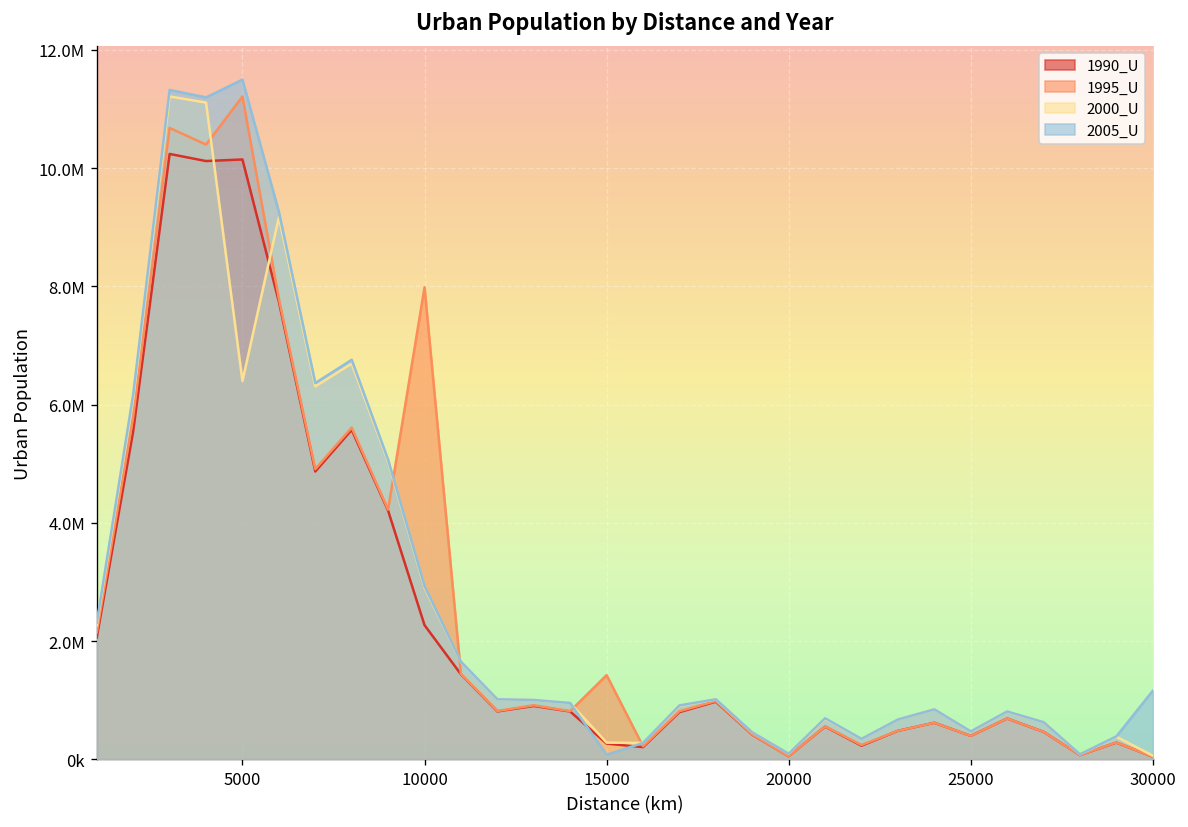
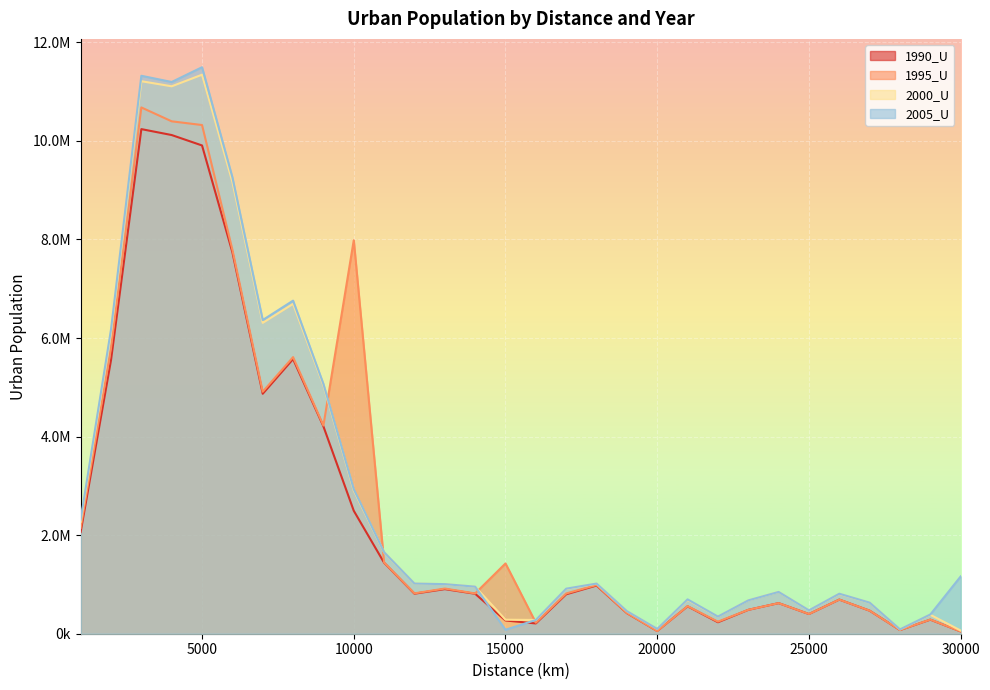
  {
    "1990_U": {
-     "5000": 10100000,
-     "10000": 2300000
+     "5000": 9900000,
+     "10000": 2500000
    },
    "1995_U": {
-     "5000": 11200000,
+     "5000": 10300000,
      "10000": 8000000,
      "15000": 1400000
    },
    "2000_U": {
-     "5000": 6400000
+     "5000": 11300000
    },
    "2005_U": {
      "5000": 11500000,
      "15000": 100000,
      "30000": 1200000
    }
  }
